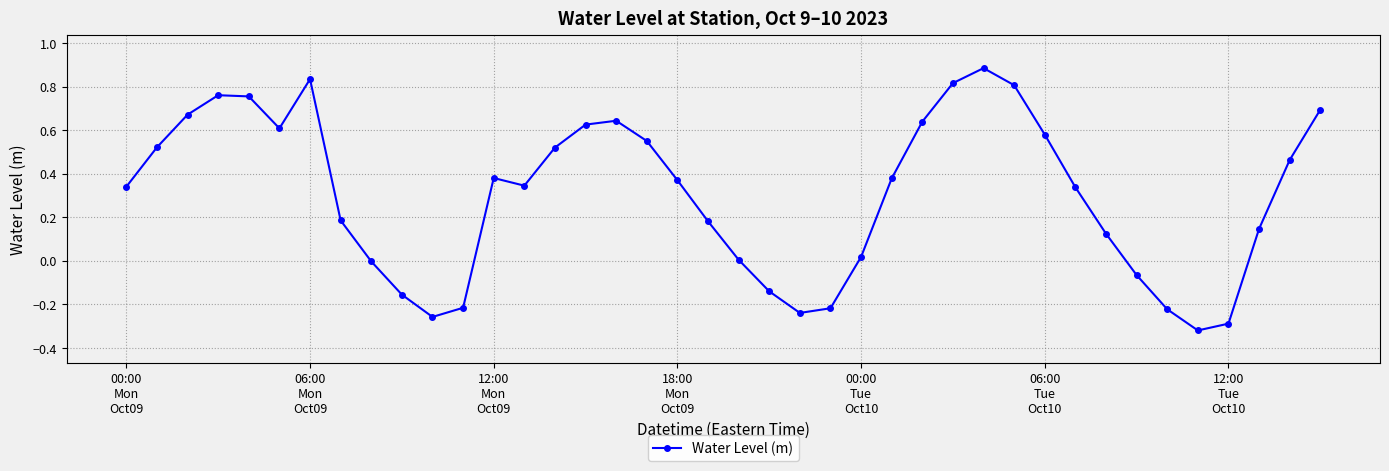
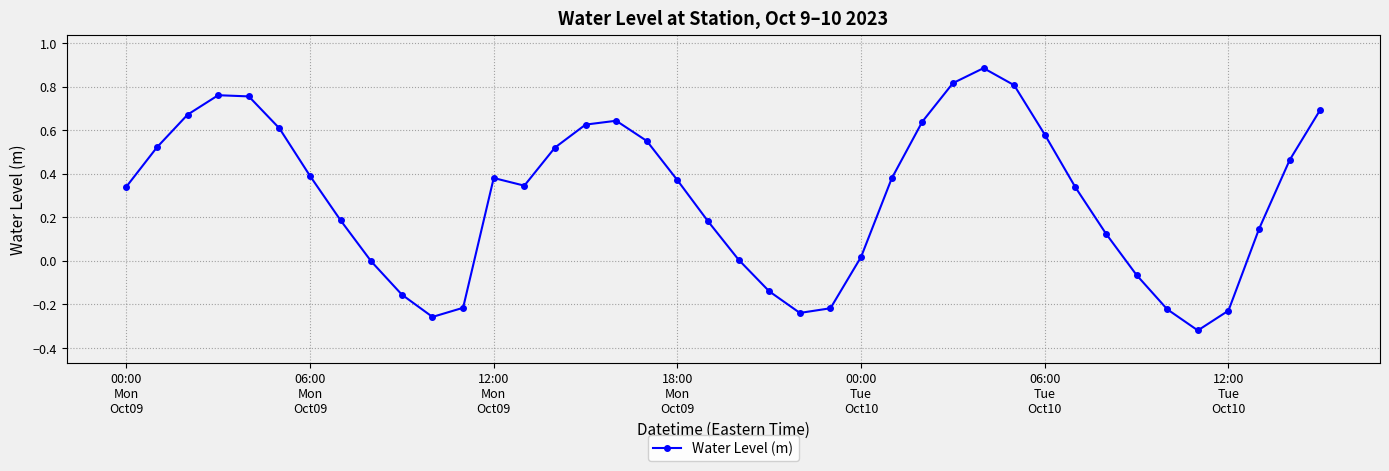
  {
    "00:00 Mon Oct09": 0.34,
-   "06:00 Mon Oct09": 0.83,
+   "06:00 Mon Oct09": 0.39,
    "12:00 Mon Oct09": 0.38,
    "18:00 Mon Oct09": 0.37,
    "00:00 Tue Oct10": 0.02,
    "06:00 Tue Oct10": 0.58,
-   "12:00 Tue Oct10": -0.29
+   "12:00 Tue Oct10": -0.23
  }
